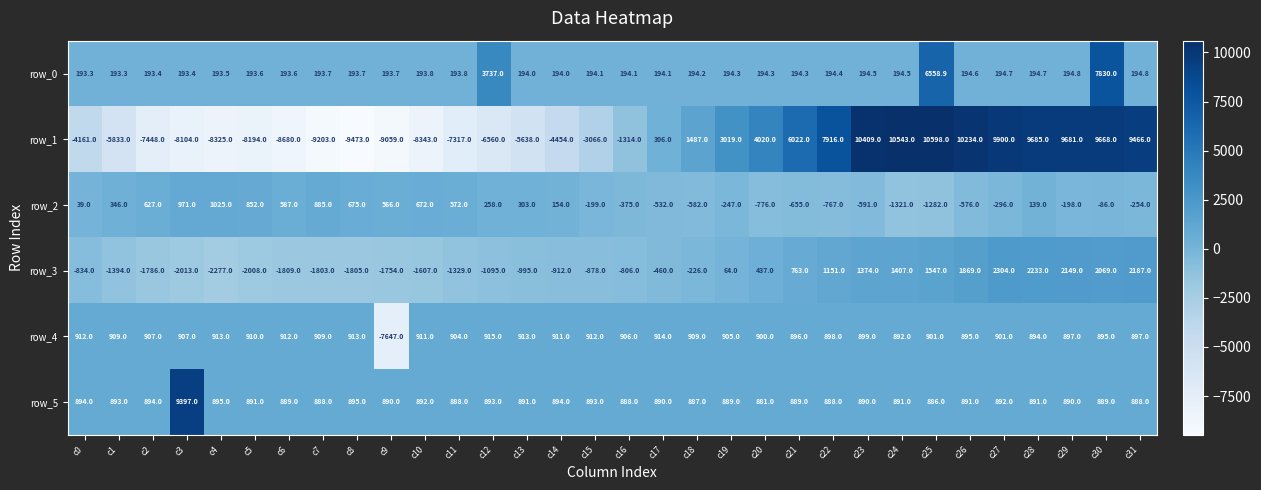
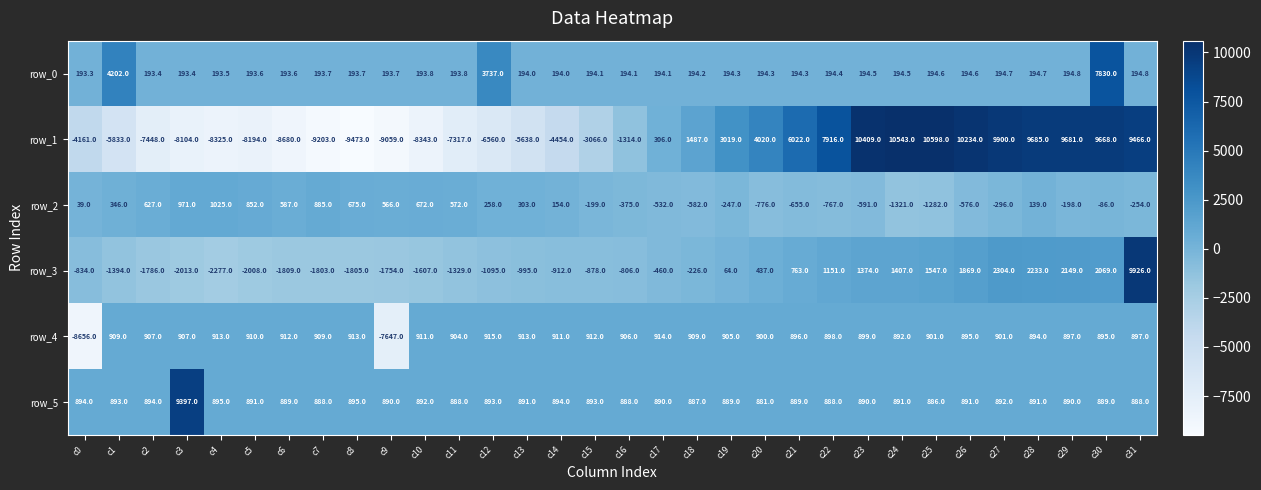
  {
    "row_0": {
      "c0": 193.3,
-     "c1": 193.3,
+     "c1": 4202.0,
      "c2": 193.4,
      "c3": 193.4,
      "c4": 193.5,
      "c5": 193.6,
      "c6": 193.6,
      "c7": 193.7,
      "c8": 193.7,
      "c9": 193.7,
      "c10": 193.8,
      "c11": 193.8,
      "c12": 3737.0,
      "c13": 194.0,
      "c14": 194.0,
      "c15": 194.1,
      "c16": 194.1,
      "c17": 194.1,
      "c18": 194.2,
      "c19": 194.3,
      "c20": 194.3,
      "c21": 194.3,
      "c22": 194.4,
      "c23": 194.5,
      "c24": 194.5,
-     "c25": 6558.9,
+     "c25": 194.6,
      "c26": 194.6,
      "c27": 194.7,
      "c28": 194.7,
      "c29": 194.8,
      "c30": 7830.0,
      "c31": 194.8
    },
    "row_1": {
      "c0": -4161.0,
      "c1": -5833.0,
      "c2": -7448.0,
      "c3": -8104.0,
      "c4": -8325.0,
      "c5": -8194.0,
      "c6": -8680.0,
      "c7": -9203.0,
      "c8": -9473.0,
      "c9": -9059.0,
      "c10": -8343.0,
      "c11": -7317.0,
      "c12": -6560.0,
      "c13": -5638.0,
      "c14": -4454.0,
      "c15": -3066.0,
      "c16": -1314.0,
      "c17": 306.0,
      "c18": 1487.0,
      "c19": 3019.0,
      "c20": 4020.0,
      "c21": 6022.0,
      "c22": 7916.0,
      "c23": 10409.0,
      "c24": 10543.0,
      "c25": 10598.0,
      "c26": 10234.0,
      "c27": 9900.0,
      "c28": 9685.0,
      "c29": 9681.0,
      "c30": 9668.0,
      "c31": 9466.0
    },
    "row_2": {
      "c0": 39.0,
      "c1": 346.0,
      "c2": 627.0,
      "c3": 971.0,
      "c4": 1025.0,
      "c5": 852.0,
      "c6": 587.0,
      "c7": 885.0,
      "c8": 675.0,
      "c9": 566.0,
      "c10": 672.0,
      "c11": 572.0,
      "c12": 258.0,
      "c13": 303.0,
      "c14": 154.0,
      "c15": -199.0,
      "c16": -375.0,
      "c17": -532.0,
      "c18": -582.0,
      "c19": -247.0,
      "c20": -776.0,
      "c21": -655.0,
      "c22": -767.0,
      "c23": -591.0,
      "c24": -1321.0,
      "c25": -1282.0,
      "c26": -576.0,
      "c27": -296.0,
      "c28": 139.0,
      "c29": -198.0,
      "c30": -86.0,
      "c31": -254.0
    },
    "row_3": {
      "c0": -834.0,
      "c1": -1394.0,
      "c2": -1786.0,
      "c3": -2013.0,
      "c4": -2277.0,
      "c5": -2008.0,
      "c6": -1809.0,
      "c7": -1803.0,
      "c8": -1805.0,
      "c9": -1754.0,
      "c10": -1607.0,
      "c11": -1329.0,
      "c12": -1095.0,
      "c13": -995.0,
      "c14": -912.0,
      "c15": -878.0,
      "c16": -806.0,
      "c17": -460.0,
      "c18": -226.0,
      "c19": 64.0,
      "c20": 437.0,
      "c21": 763.0,
      "c22": 1151.0,
      "c23": 1374.0,
      "c24": 1407.0,
      "c25": 1547.0,
      "c26": 1869.0,
      "c27": 2304.0,
      "c28": 2233.0,
      "c29": 2149.0,
      "c30": 2069.0,
-     "c31": 2187.0
+     "c31": 9926.0
    },
    "row_4": {
-     "c0": 912.0,
+     "c0": -8656.0,
      "c1": 909.0,
      "c2": 907.0,
      "c3": 907.0,
      "c4": 913.0,
      "c5": 910.0,
      "c6": 912.0,
      "c7": 909.0,
      "c8": 913.0,
      "c9": -7647.0,
      "c10": 911.0,
      "c11": 904.0,
      "c12": 915.0,
      "c13": 913.0,
      "c14": 911.0,
      "c15": 912.0,
      "c16": 906.0,
      "c17": 914.0,
      "c18": 909.0,
      "c19": 905.0,
      "c20": 900.0,
      "c21": 896.0,
      "c22": 898.0,
      "c23": 899.0,
      "c24": 892.0,
      "c25": 901.0,
      "c26": 895.0,
      "c27": 901.0,
      "c28": 894.0,
      "c29": 897.0,
      "c30": 895.0,
      "c31": 897.0
    },
    "row_5": {
      "c0": 894.0,
      "c1": 893.0,
      "c2": 894.0,
      "c3": 9397.0,
      "c4": 895.0,
      "c5": 891.0,
      "c6": 889.0,
      "c7": 888.0,
      "c8": 895.0,
      "c9": 890.0,
      "c10": 892.0,
      "c11": 888.0,
      "c12": 893.0,
      "c13": 891.0,
      "c14": 894.0,
      "c15": 893.0,
      "c16": 888.0,
      "c17": 890.0,
      "c18": 887.0,
      "c19": 889.0,
      "c20": 881.0,
      "c21": 889.0,
      "c22": 888.0,
      "c23": 890.0,
      "c24": 891.0,
      "c25": 886.0,
      "c26": 891.0,
      "c27": 892.0,
      "c28": 891.0,
      "c29": 890.0,
      "c30": 889.0,
      "c31": 888.0
    }
  }
